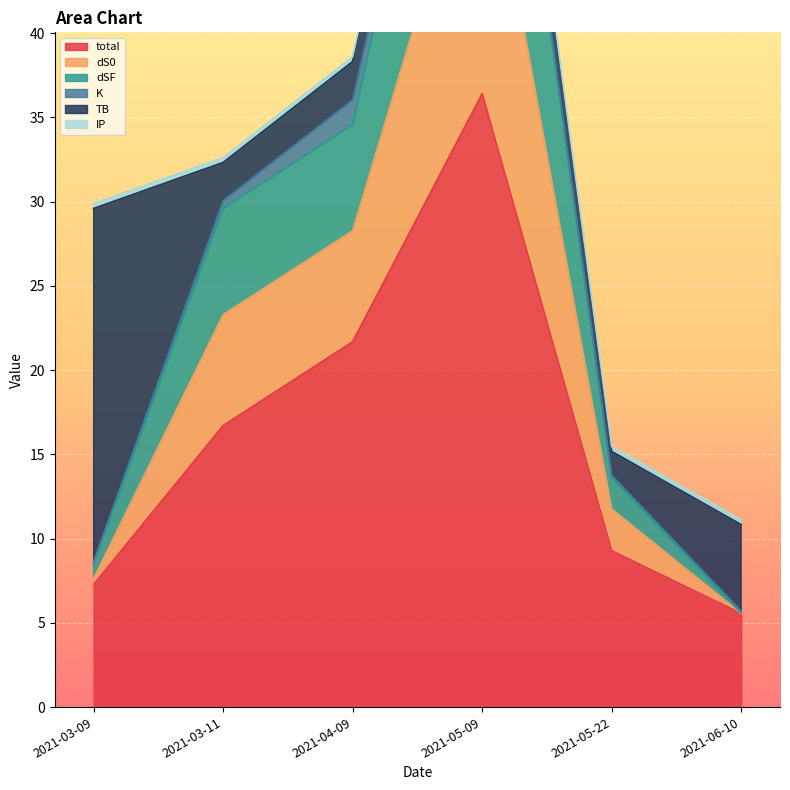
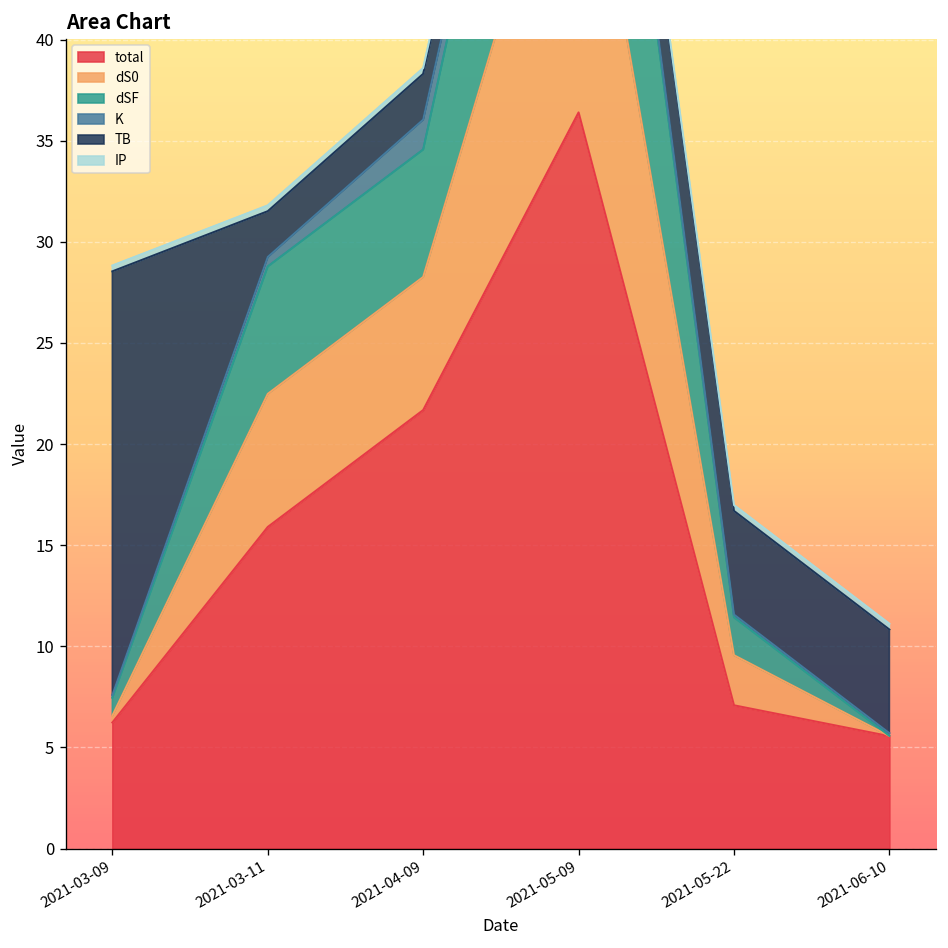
  {
    "total": {
-     "2021-03-09": 7.3,
-     "2021-03-11": 16.7,
+     "2021-03-09": 6.2,
+     "2021-03-11": 15.9,
      "2021-04-09": 21.7,
      "2021-05-09": 36.4,
-     "2021-05-22": 9.3
+     "2021-05-22": 7.1
    },
    "dS0": {
      "2021-03-09": 0.3,
      "2021-03-11": 6.6,
      "2021-04-09": 6.6,
      "2021-05-22": 2.5
    },
    "TB": {
      "2021-03-09": 21.0,
      "2021-03-11": 2.3,
      "2021-04-09": 2.3,
-     "2021-05-22": 1.4,
+     "2021-05-22": 5.1,
      "2021-06-10": 5.1
    },
    "IP": {
      "2021-03-09": 0.3,
      "2021-03-11": 0.3,
      "2021-04-09": 0.3,
      "2021-05-22": 0.3,
      "2021-06-10": 0.3
    }
  }
